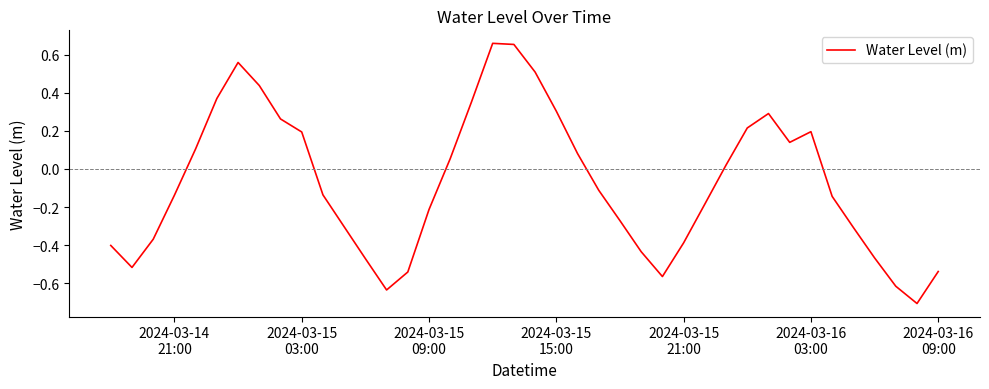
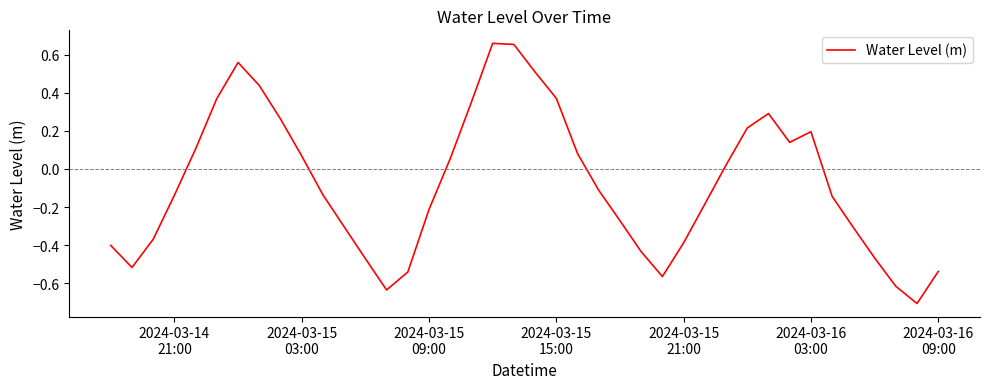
  {
    "2024-03-14 21:00": -0.14,
-   "2024-03-15 03:00": 0.19,
+   "2024-03-15 03:00": 0.07,
    "2024-03-15 09:00": -0.21,
-   "2024-03-15 15:00": 0.30,
+   "2024-03-15 15:00": 0.37,
    "2024-03-15 21:00": -0.39,
    "2024-03-16 03:00": 0.20,
    "2024-03-16 09:00": -0.54
  }
